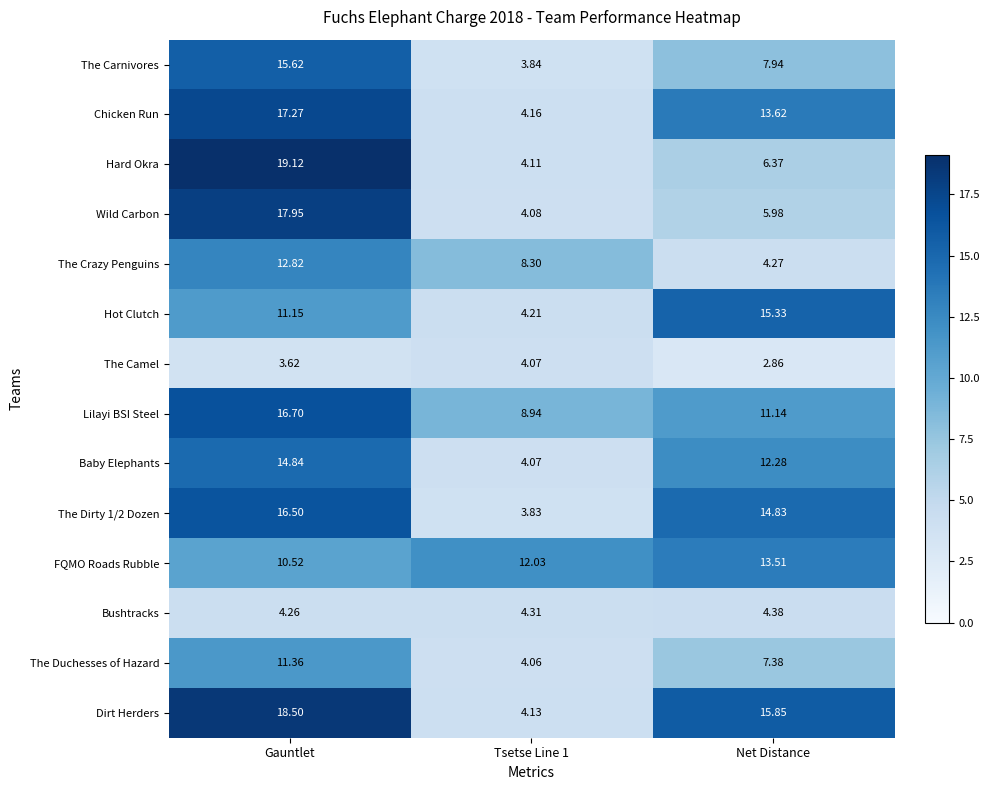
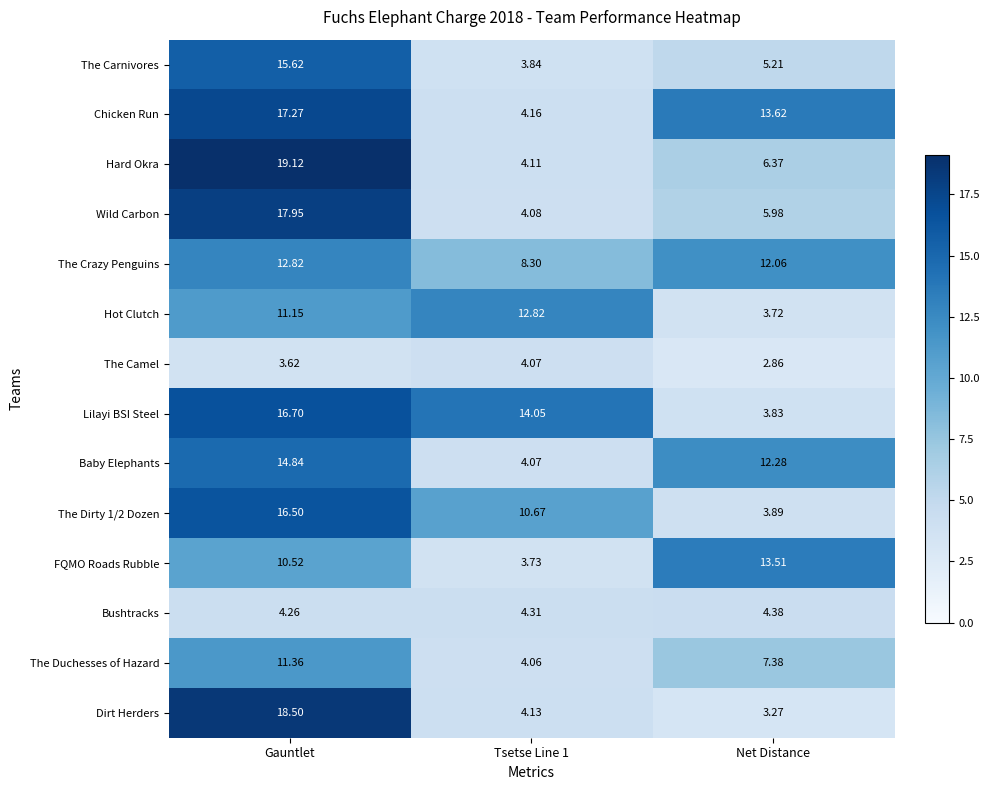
  {
    "The Carnivores": {
      "Gauntlet": 15.62,
      "Tsetse Line 1": 3.84,
-     "Net Distance": 7.94
+     "Net Distance": 5.21
    },
    "Chicken Run": {
      "Gauntlet": 17.27,
      "Tsetse Line 1": 4.16,
      "Net Distance": 13.62
    },
    "Hard Okra": {
      "Gauntlet": 19.12,
      "Tsetse Line 1": 4.11,
      "Net Distance": 6.37
    },
    "Wild Carbon": {
      "Gauntlet": 17.95,
      "Tsetse Line 1": 4.08,
      "Net Distance": 5.98
    },
    "The Crazy Penguins": {
      "Gauntlet": 12.82,
      "Tsetse Line 1": 8.30,
-     "Net Distance": 4.27
+     "Net Distance": 12.06
    },
    "Hot Clutch": {
      "Gauntlet": 11.15,
-     "Tsetse Line 1": 4.21,
-     "Net Distance": 15.33
+     "Tsetse Line 1": 12.82,
+     "Net Distance": 3.72
    },
    "The Camel": {
      "Gauntlet": 3.62,
      "Tsetse Line 1": 4.07,
      "Net Distance": 2.86
    },
    "Lilayi BSI Steel": {
      "Gauntlet": 16.70,
-     "Tsetse Line 1": 8.94,
-     "Net Distance": 11.14
+     "Tsetse Line 1": 14.05,
+     "Net Distance": 3.83
    },
    "Baby Elephants": {
      "Gauntlet": 14.84,
      "Tsetse Line 1": 4.07,
      "Net Distance": 12.28
    },
    "The Dirty 1/2 Dozen": {
      "Gauntlet": 16.50,
-     "Tsetse Line 1": 3.83,
-     "Net Distance": 14.83
+     "Tsetse Line 1": 10.67,
+     "Net Distance": 3.89
    },
    "FQMO Roads Rubble": {
      "Gauntlet": 10.52,
-     "Tsetse Line 1": 12.03,
+     "Tsetse Line 1": 3.73,
      "Net Distance": 13.51
    },
    "Bushtracks": {
      "Gauntlet": 4.26,
      "Tsetse Line 1": 4.31,
      "Net Distance": 4.38
    },
    "The Duchesses of Hazard": {
      "Gauntlet": 11.36,
      "Tsetse Line 1": 4.06,
      "Net Distance": 7.38
    },
    "Dirt Herders": {
      "Gauntlet": 18.50,
      "Tsetse Line 1": 4.13,
-     "Net Distance": 15.85
+     "Net Distance": 3.27
    }
  }
